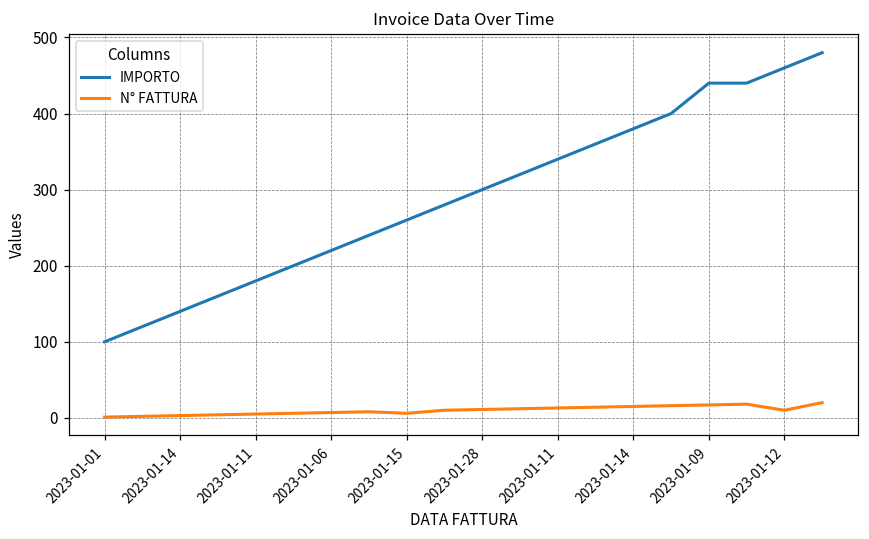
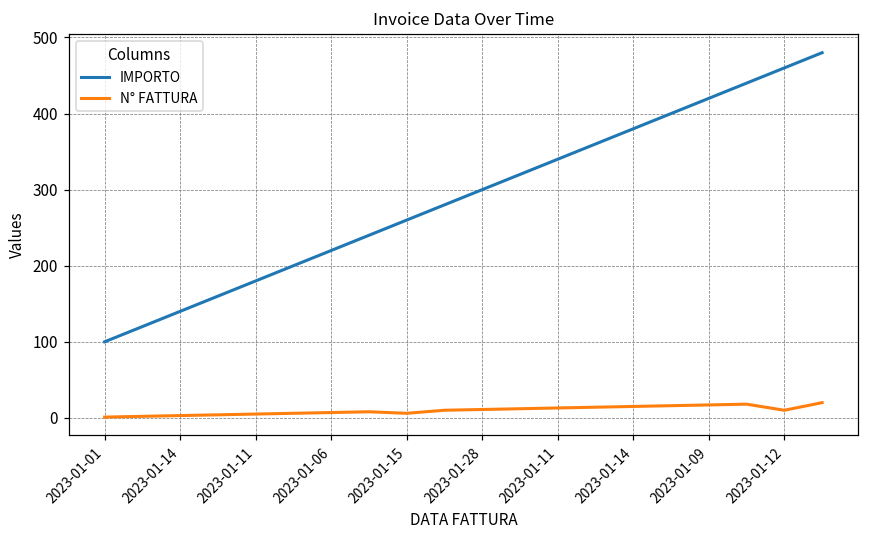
  {
    "IMPORTO": {
      "2023-01-01": 100,
      "2023-01-15": 260,
-     "2023-01-09": 440,
+     "2023-01-09": 420,
      "2023-01-12": 460
    },
    "N° FATTURA": {
      "2023-01-01": 0,
      "2023-01-15": 10,
      "2023-01-09": 20,
      "2023-01-12": 10
    }
  }
